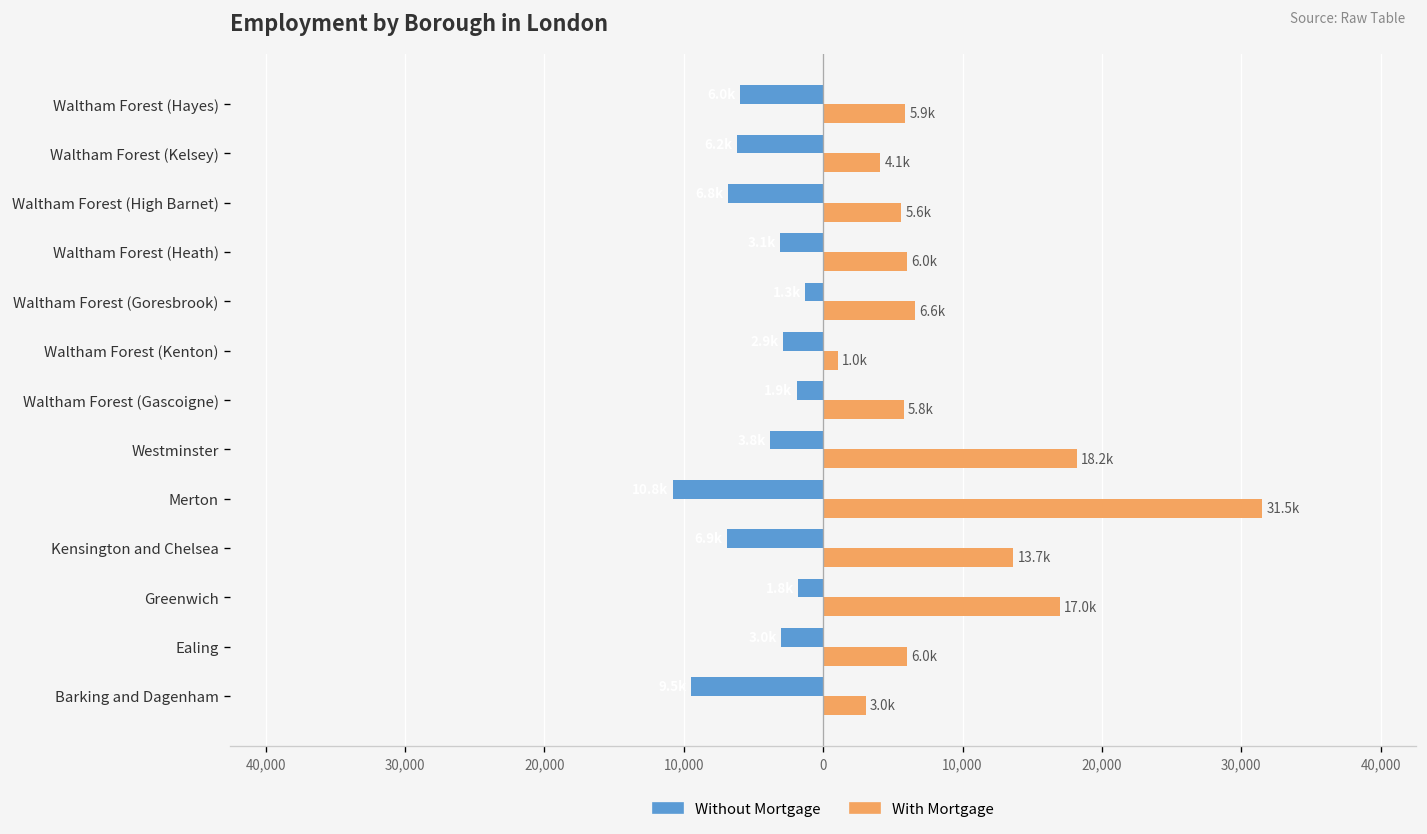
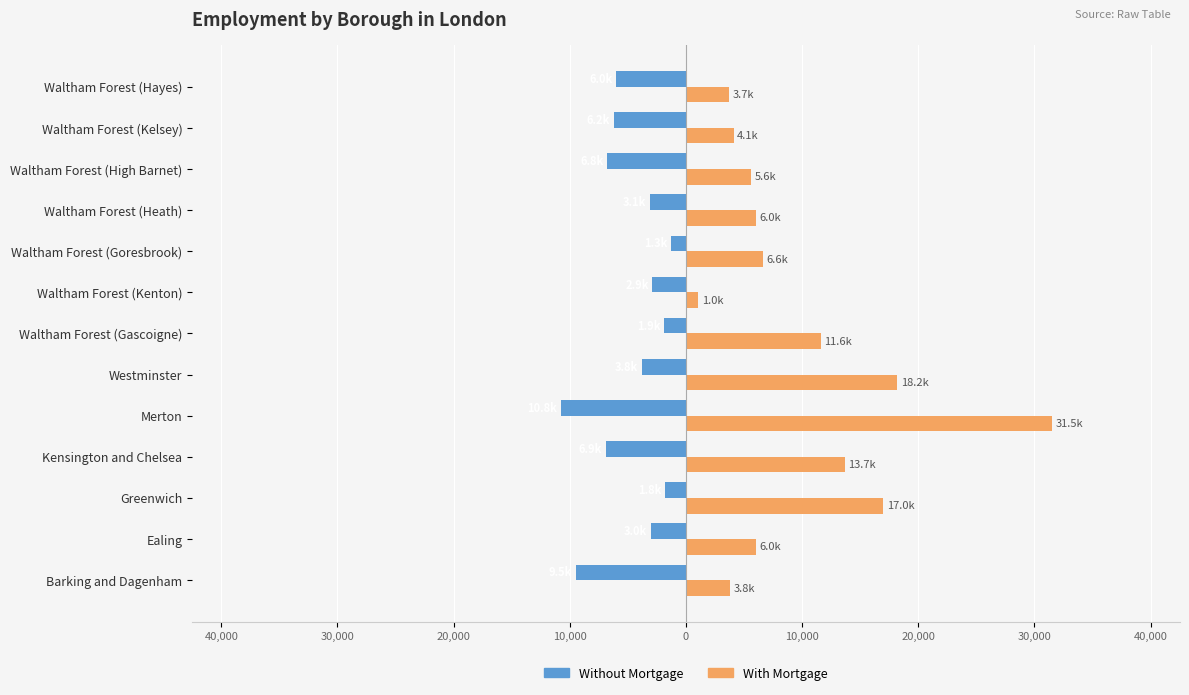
  {
    "With Mortgage": {
-     "Waltham Forest (Hayes)": "5.9k",
+     "Waltham Forest (Hayes)": "3.7k",
      "Waltham Forest (Kelsey)": "4.1k",
      "Waltham Forest (High Barnet)": "5.6k",
      "Waltham Forest (Heath)": "6.0k",
      "Waltham Forest (Goresbrook)": "6.6k",
      "Waltham Forest (Kenton)": "1.0k",
-     "Waltham Forest (Gascoigne)": "5.8k",
+     "Waltham Forest (Gascoigne)": "11.6k",
      "Westminster": "18.2k",
      "Merton": "31.5k",
      "Kensington and Chelsea": "13.7k",
      "Greenwich": "17.0k",
      "Ealing": "6.0k",
-     "Barking and Dagenham": "3.0k"
+     "Barking and Dagenham": "3.8k"
    }
  }
